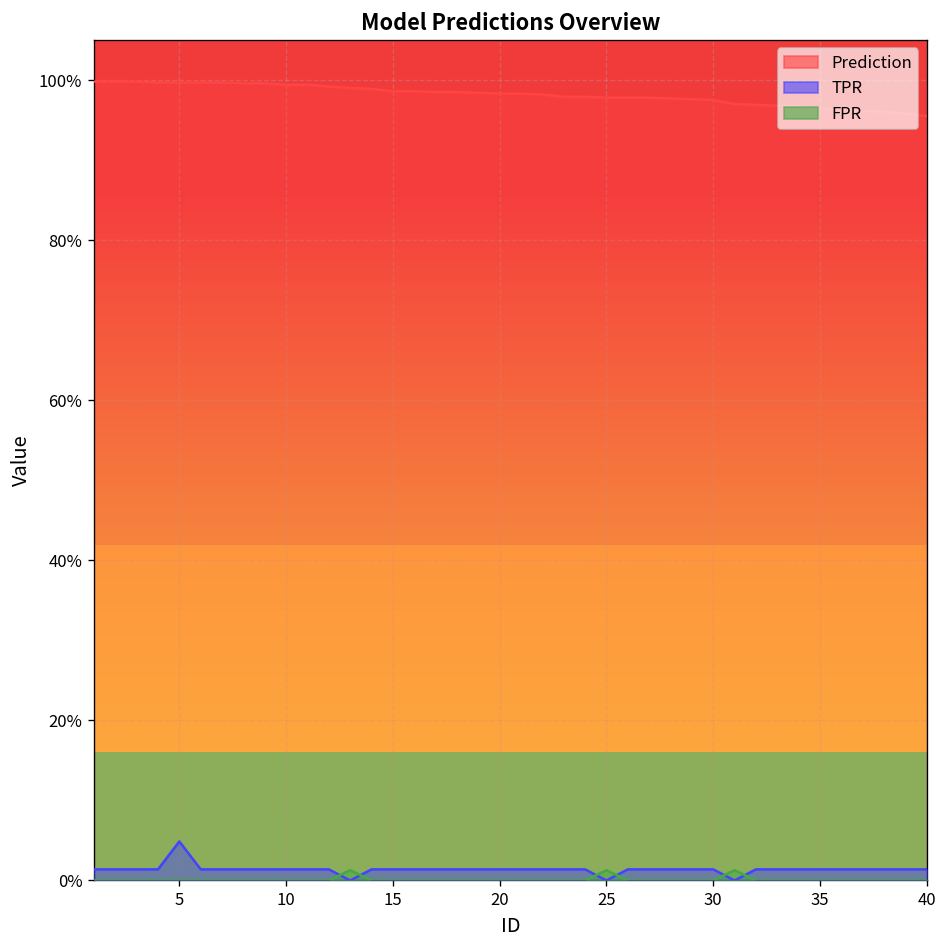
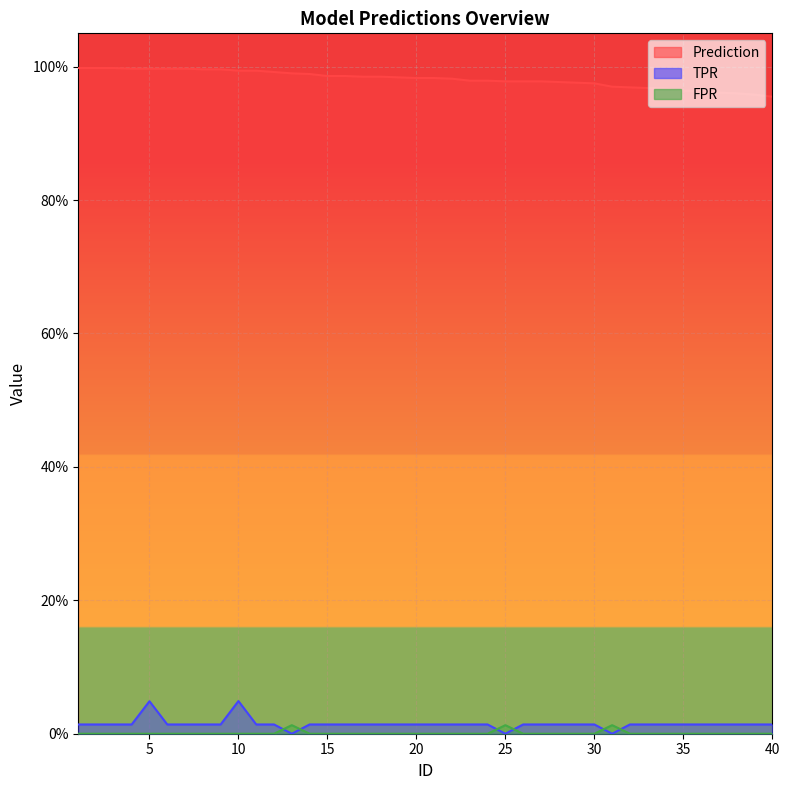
  {
    "Prediction": {
      "5": "100%",
      "10": "99%",
      "15": "99%",
      "20": "98%",
      "25": "98%",
      "30": "98%",
      "40": "96%"
    },
    "TPR": {
      "5": "5%",
-     "10": "1%",
+     "10": "5%",
      "15": "1%",
      "20": "1%",
      "25": "0%",
      "30": "1%",
      "35": "1%",
      "40": "1%"
    },
    "FPR": {
      "5": "0%",
      "10": "0%",
      "15": "0%",
      "20": "0%",
      "25": "1%",
      "30": "0%",
      "35": "0%",
      "40": "0%"
    }
  }
